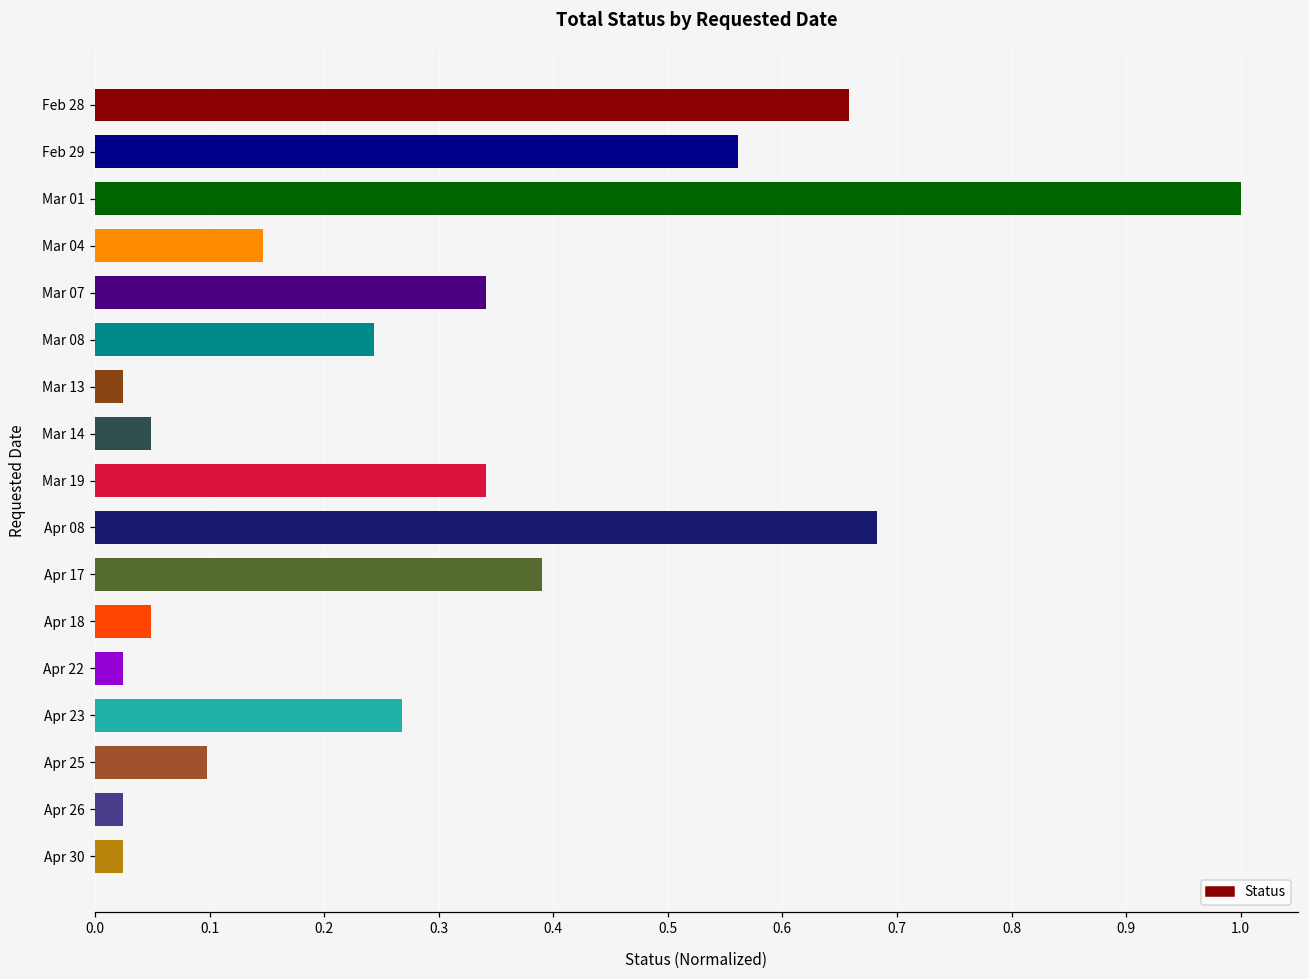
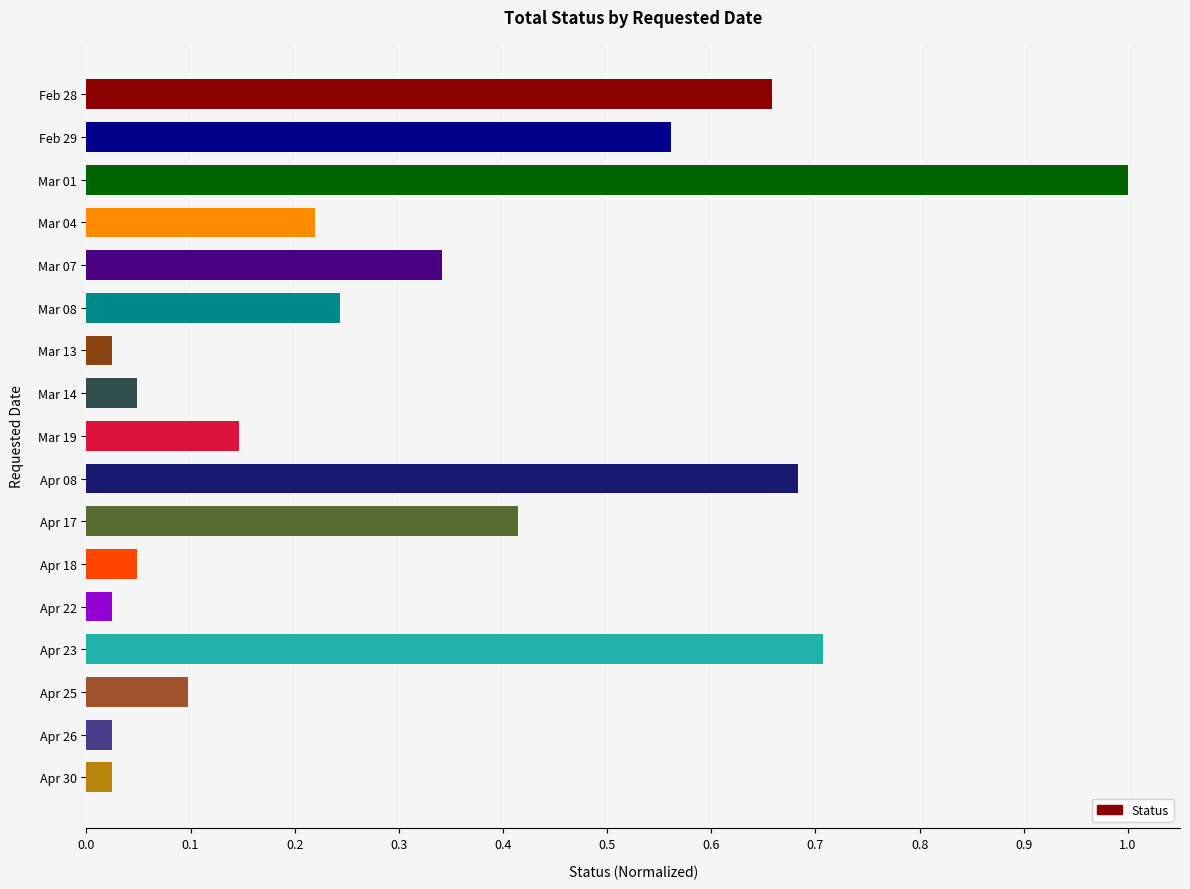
  {
    "Feb 28": 0.659,
    "Feb 29": 0.561,
    "Mar 01": 1.000,
-   "Mar 04": 0.146,
+   "Mar 04": 0.220,
    "Mar 07": 0.341,
    "Mar 08": 0.244,
    "Mar 13": 0.024,
    "Mar 14": 0.049,
-   "Mar 19": 0.341,
+   "Mar 19": 0.146,
    "Apr 08": 0.683,
-   "Apr 17": 0.390,
+   "Apr 17": 0.415,
    "Apr 18": 0.049,
    "Apr 22": 0.024,
-   "Apr 23": 0.268,
+   "Apr 23": 0.707,
    "Apr 25": 0.098,
    "Apr 26": 0.024,
    "Apr 30": 0.024
  }
